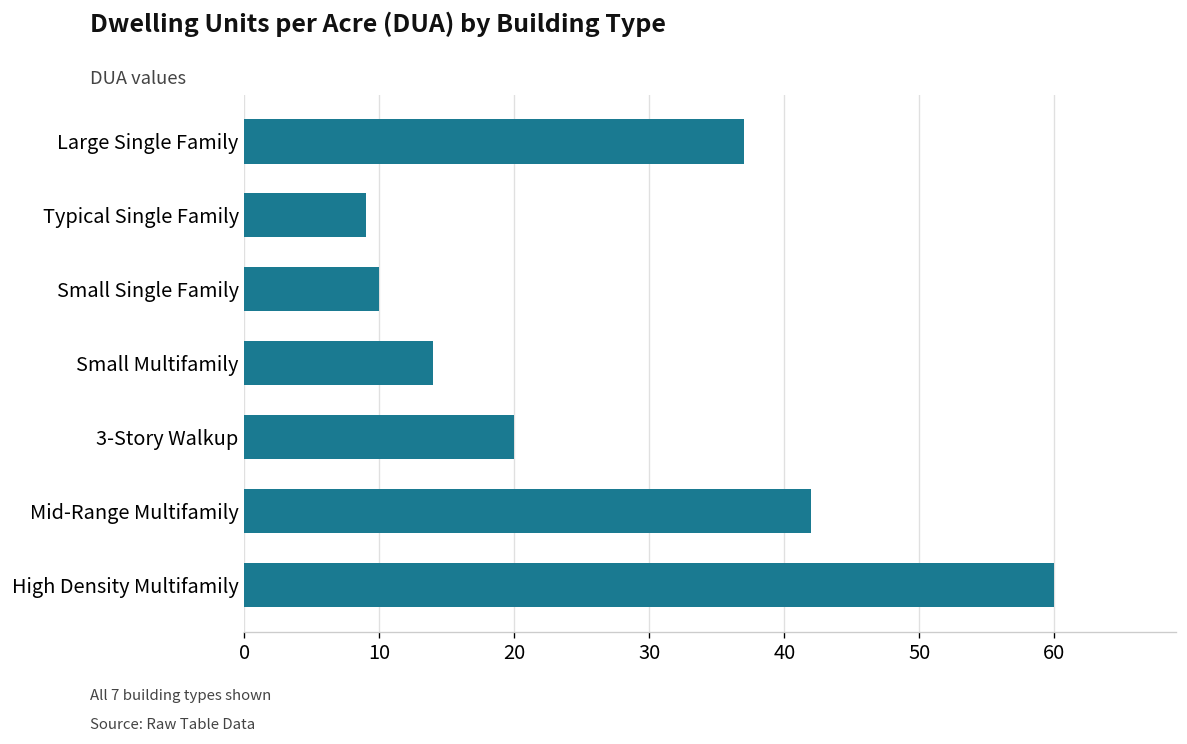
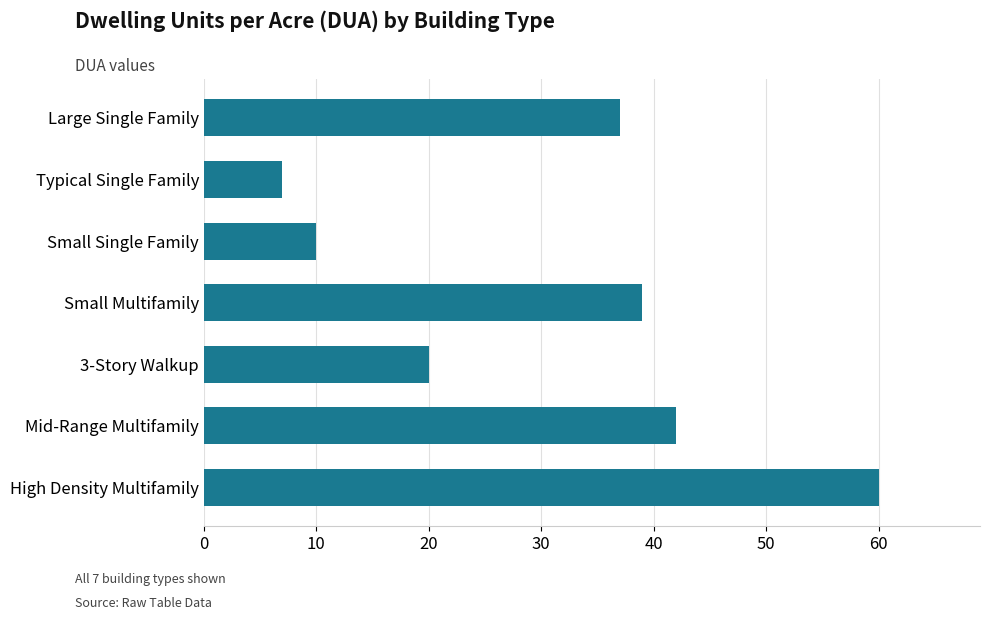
  {
    "Large Single Family": 37,
-   "Typical Single Family": 9,
+   "Typical Single Family": 7,
    "Small Single Family": 10,
-   "Small Multifamily": 14,
+   "Small Multifamily": 39,
    "3-Story Walkup": 20,
    "Mid-Range Multifamily": 42,
    "High Density Multifamily": 60
  }
